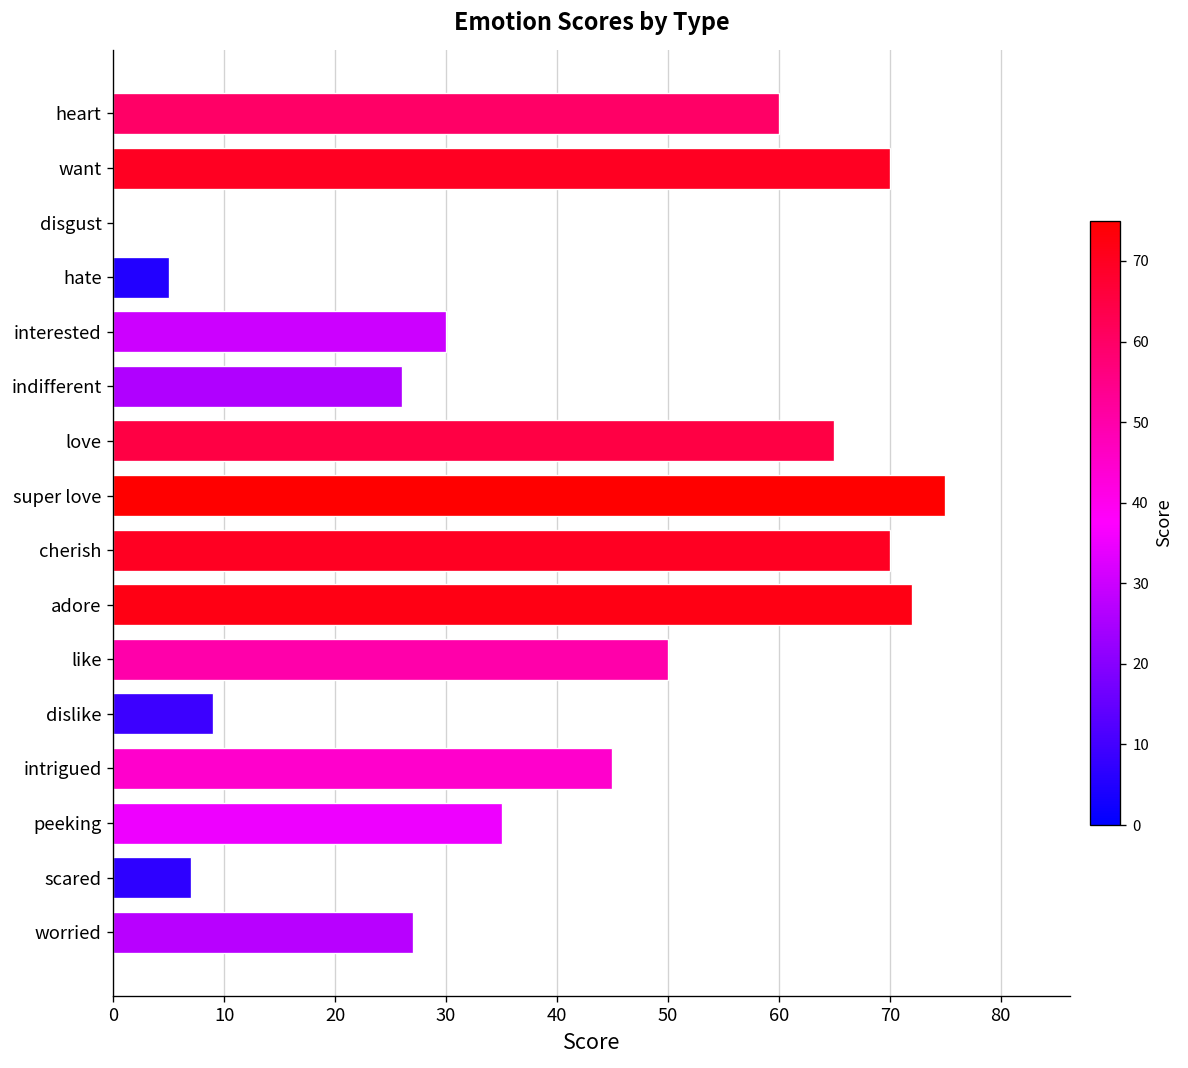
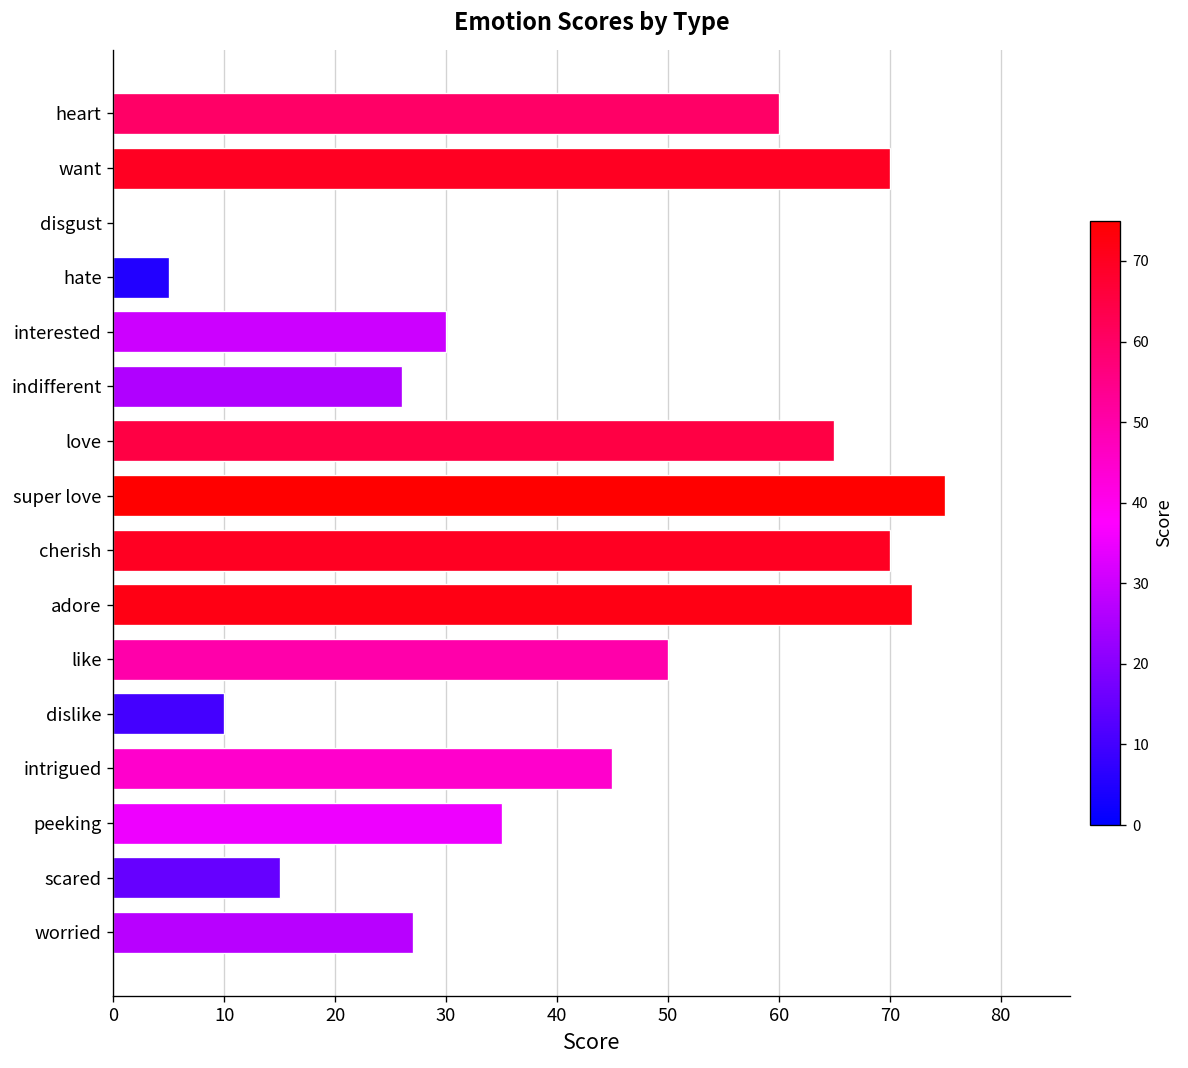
  {
    "heart": 60,
    "want": 70,
    "disgust": 0,
    "hate": 5,
    "interested": 30,
    "indifferent": 26,
    "love": 65,
    "super love": 75,
    "cherish": 70,
    "adore": 72,
    "like": 50,
-   "dislike": 9,
+   "dislike": 10,
    "intrigued": 45,
    "peeking": 35,
-   "scared": 7,
+   "scared": 15,
    "worried": 27
  }
